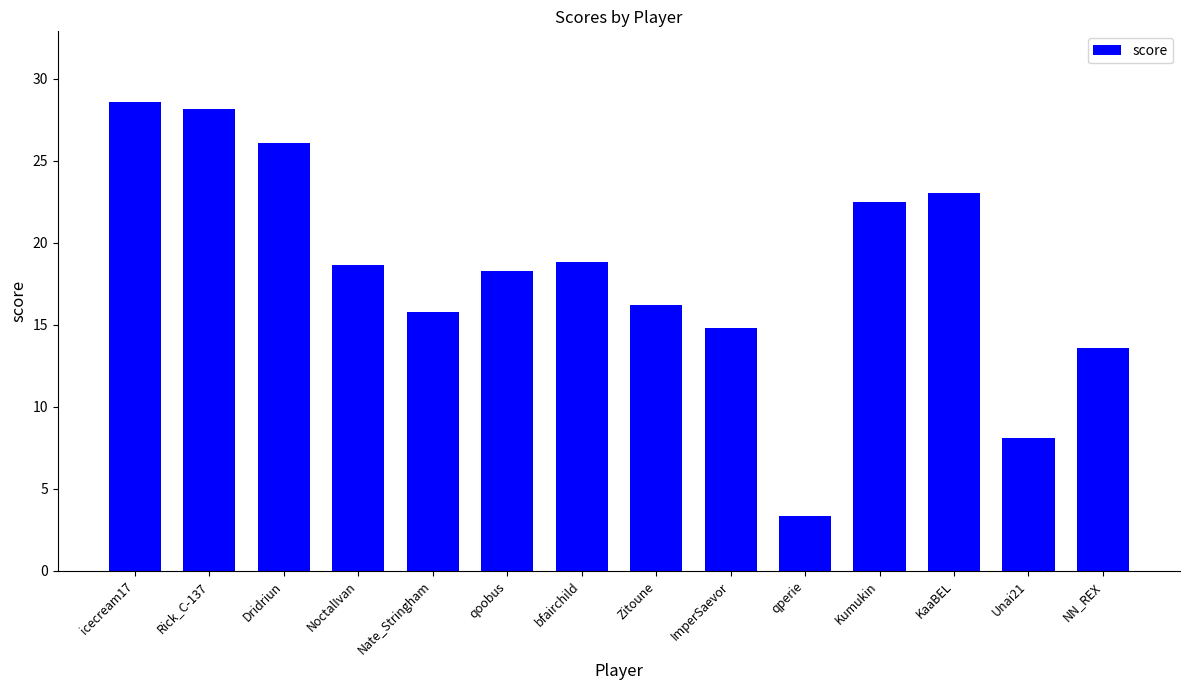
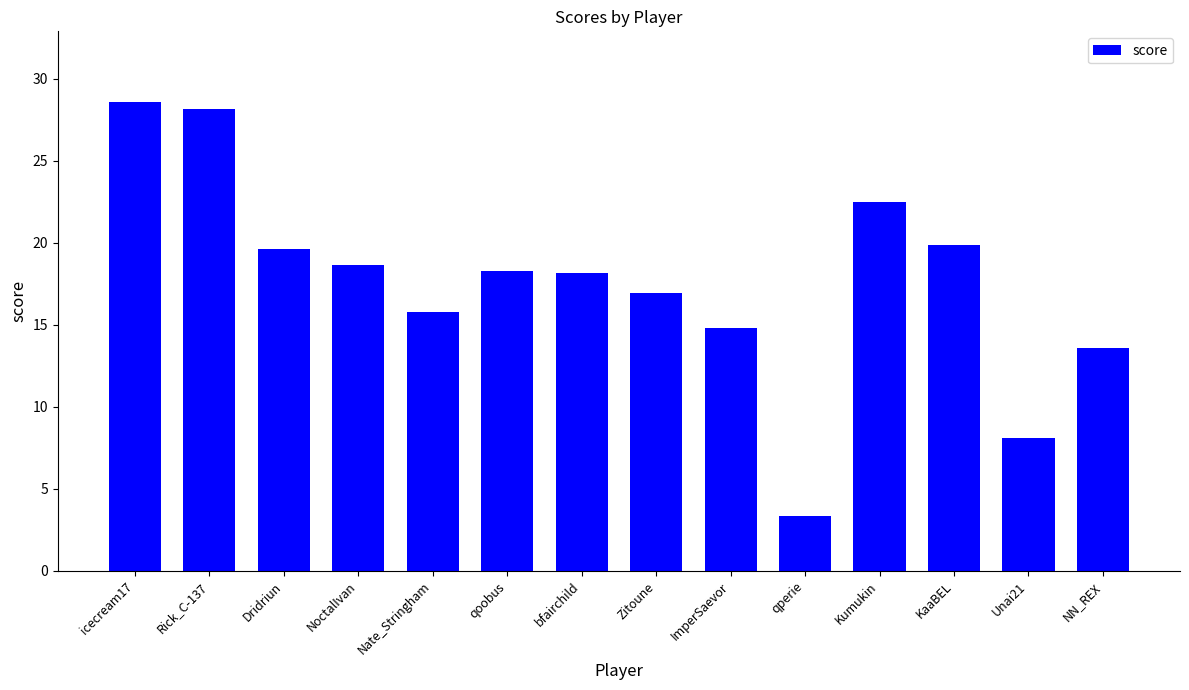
  {
    "icecream17": 28.6,
    "Rick_C-137": 28.1,
-   "Dridriun": 26.1,
+   "Dridriun": 19.6,
    "NoctalIvan": 18.6,
    "Nate_Stringham": 15.8,
    "qoobus": 18.3,
-   "bfairchild": 18.8,
-   "Zitoune": 16.2,
+   "bfairchild": 18.2,
+   "Zitoune": 17.0,
    "ImperSaevor": 14.8,
    "qperie": 3.4,
    "Kumukin": 22.5,
-   "KaaBEL": 23.0,
+   "KaaBEL": 19.9,
    "Unai21": 8.1,
    "NN_REX": 13.6
  }
